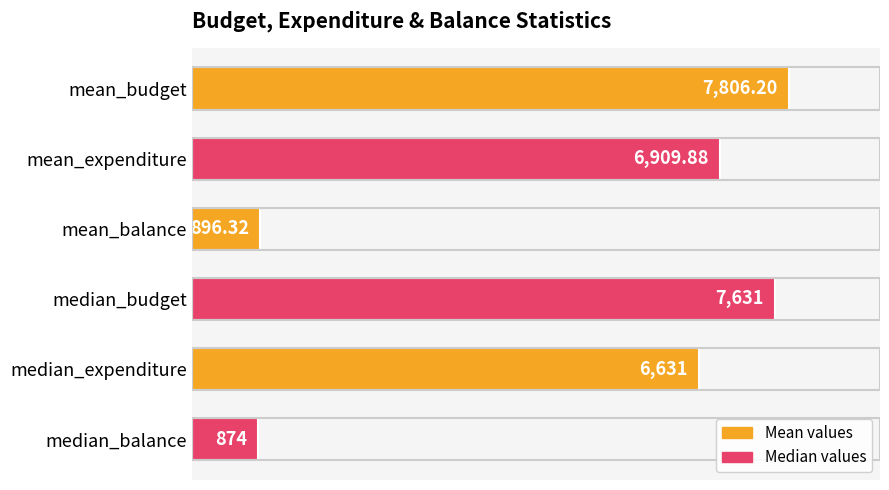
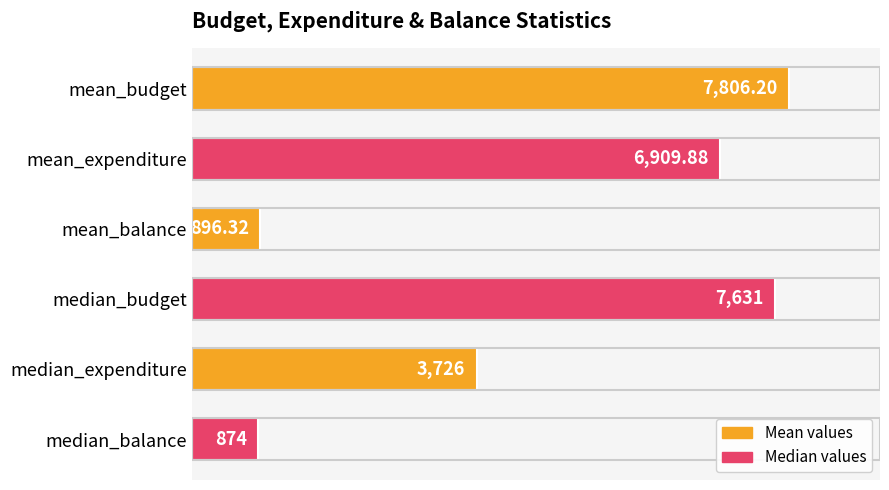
  {
    "mean_budget": "7,806.20",
    "mean_expenditure": "6,909.88",
    "mean_balance": "896.32",
    "median_budget": "7,631",
-   "median_expenditure": "6,631",
+   "median_expenditure": "3,726",
    "median_balance": "874"
  }
